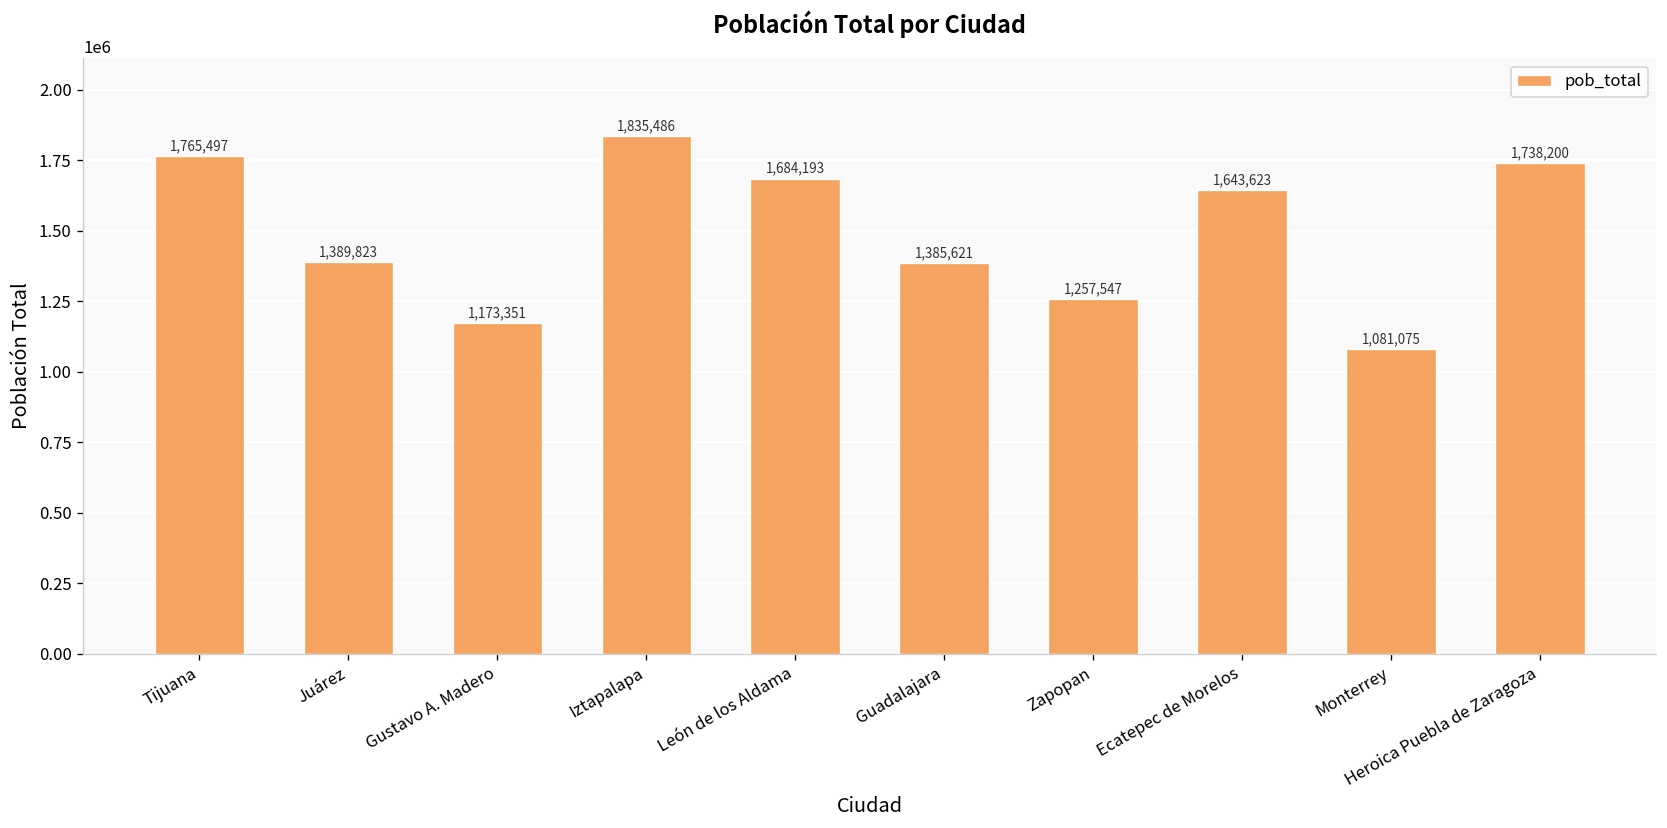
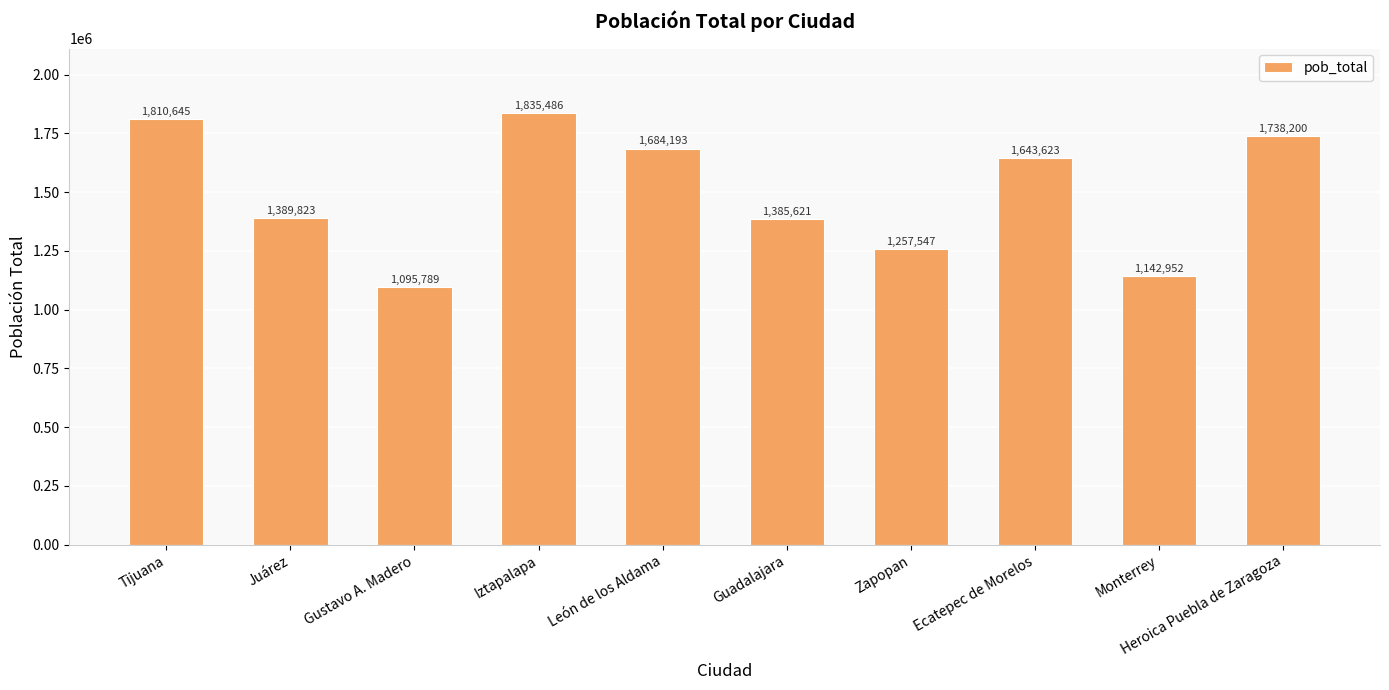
  {
-   "Tijuana": "1,765,497",
+   "Tijuana": "1,810,645",
    "Juárez": "1,389,823",
-   "Gustavo A. Madero": "1,173,351",
+   "Gustavo A. Madero": "1,095,789",
    "Iztapalapa": "1,835,486",
    "León de los Aldama": "1,684,193",
    "Guadalajara": "1,385,621",
    "Zapopan": "1,257,547",
    "Ecatepec de Morelos": "1,643,623",
-   "Monterrey": "1,081,075",
+   "Monterrey": "1,142,952",
    "Heroica Puebla de Zaragoza": "1,738,200"
  }
